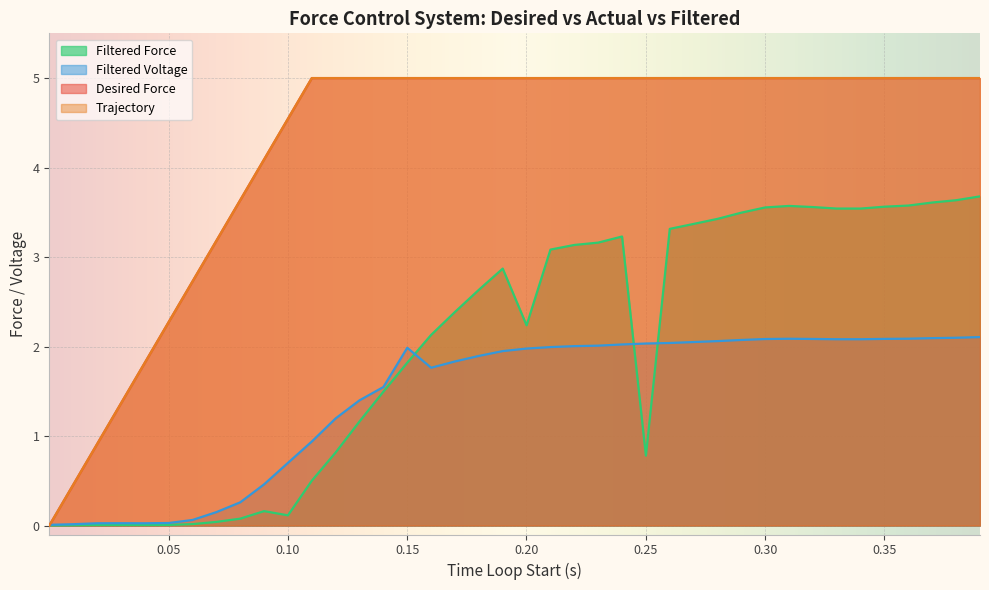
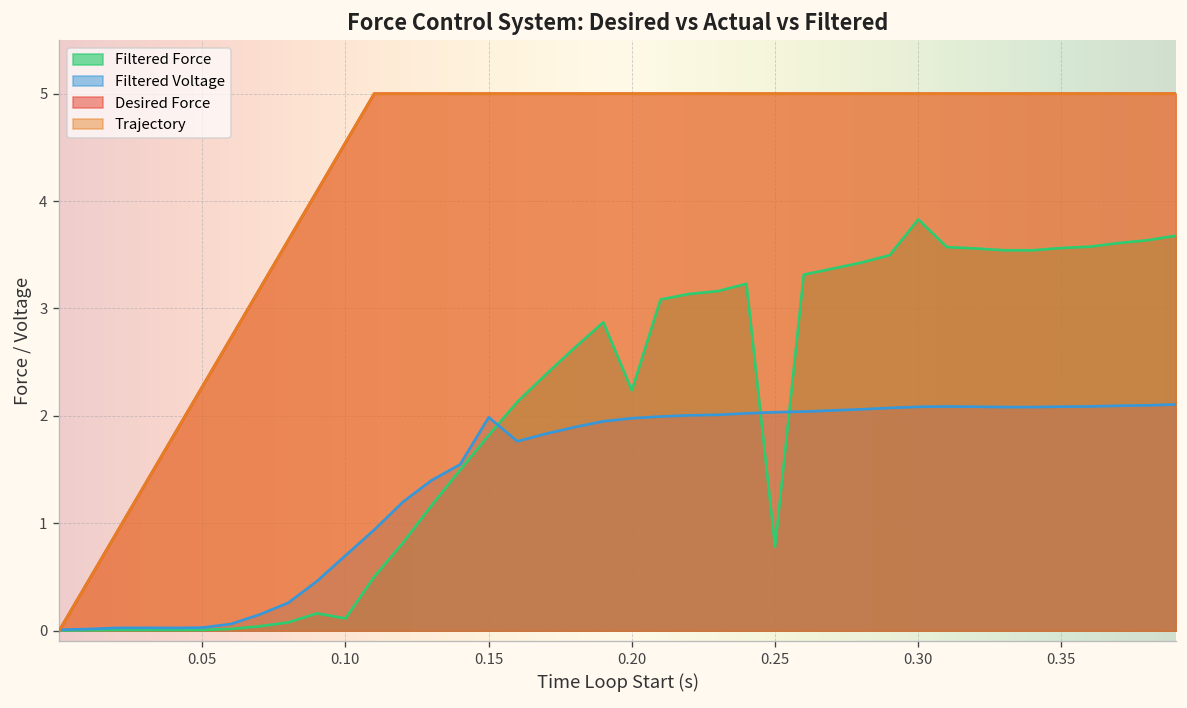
  {
    "Filtered Force": {
      "0.10": 0.1,
      "0.15": 1.8,
      "0.20": 2.2,
      "0.25": 0.8,
-     "0.30": 3.6,
+     "0.30": 3.8,
      "0.35": 3.6
    },
    "Filtered Voltage": {
      "0.10": 0.7,
      "0.15": 2.0,
      "0.20": 2.0,
      "0.25": 2.0,
      "0.30": 2.1,
      "0.35": 2.1
    },
    "Trajectory": {
      "0.05": 2.3,
      "0.10": 4.5,
      "0.15": 5.0,
      "0.20": 5.0,
      "0.25": 5.0,
      "0.30": 5.0,
      "0.35": 5.0
    }
  }
